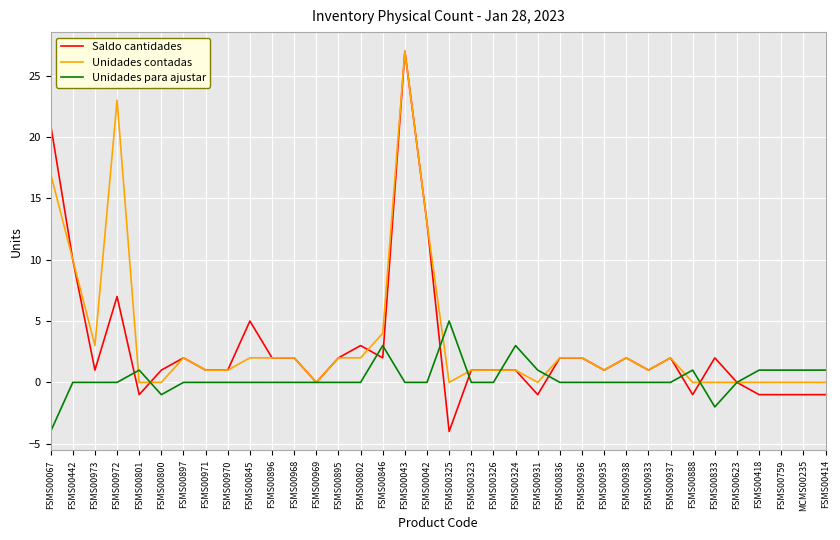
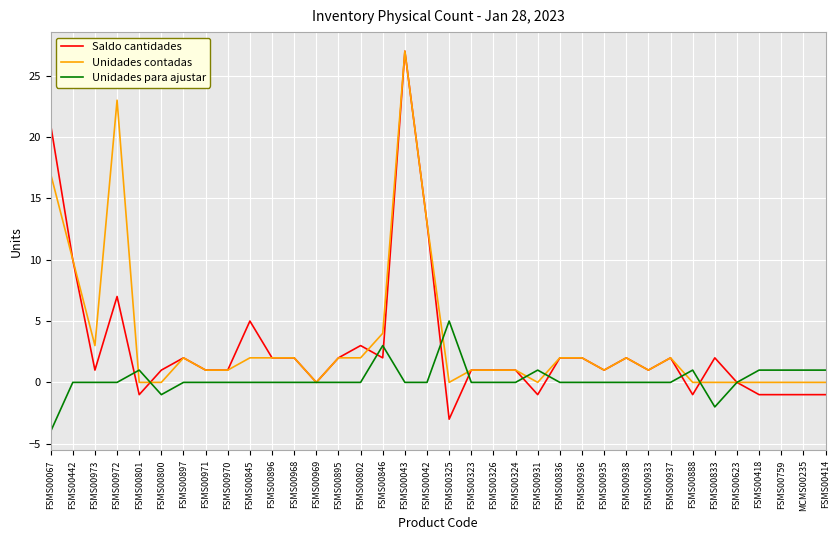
  {
    "Saldo cantidades": {
      "FSMS00067": 21,
      "FSMS00973": 1,
      "FSMS00972": 7,
      "FSMS00801": -1,
      "FSMS00800": 1,
      "FSMS00845": 5,
      "FSMS00802": 3,
      "FSMS00846": 2,
-     "FSMS00325": -4,
+     "FSMS00325": -3,
      "FSMS00931": -1,
      "FSMS00888": -1,
      "FSMS00833": 2,
      "FSMS00418": -1,
      "FSMS00759": -1,
      "MCMS00235": -1,
      "FSMS00414": -1
    },
    "Unidades contadas": {
      "FSMS00067": 17,
      "FSMS00973": 3,
      "FSMS00972": 23,
      "FSMS00801": 0,
      "FSMS00800": 0,
      "FSMS00845": 2,
      "FSMS00802": 2,
      "FSMS00846": 4,
      "FSMS00325": 0,
      "FSMS00931": 0,
      "FSMS00888": 0,
      "FSMS00833": 0,
      "FSMS00418": 0,
      "FSMS00759": 0,
      "MCMS00235": 0,
      "FSMS00414": 0
    },
    "Unidades para ajustar": {
      "FSMS00067": -4,
      "FSMS00442": 0,
      "FSMS00973": 0,
      "FSMS00972": 0,
      "FSMS00801": 1,
      "FSMS00800": -1,
      "FSMS00897": 0,
      "FSMS00971": 0,
      "FSMS00970": 0,
      "FSMS00845": 0,
      "FSMS00896": 0,
      "FSMS00968": 0,
      "FSMS00895": 0,
      "FSMS00802": 0,
      "FSMS00846": 3,
      "FSMS00043": 0,
      "FSMS00042": 0,
      "FSMS00325": 5,
      "FSMS00323": 0,
      "FSMS00326": 0,
-     "FSMS00324": 3,
+     "FSMS00324": 0,
      "FSMS00931": 1,
      "FSMS00836": 0,
      "FSMS00936": 0,
      "FSMS00935": 0,
      "FSMS00938": 0,
      "FSMS00933": 0,
      "FSMS00937": 0,
      "FSMS00888": 1,
      "FSMS00833": -2,
      "FSMS00418": 1,
      "FSMS00759": 1,
      "MCMS00235": 1,
      "FSMS00414": 1
    }
  }
